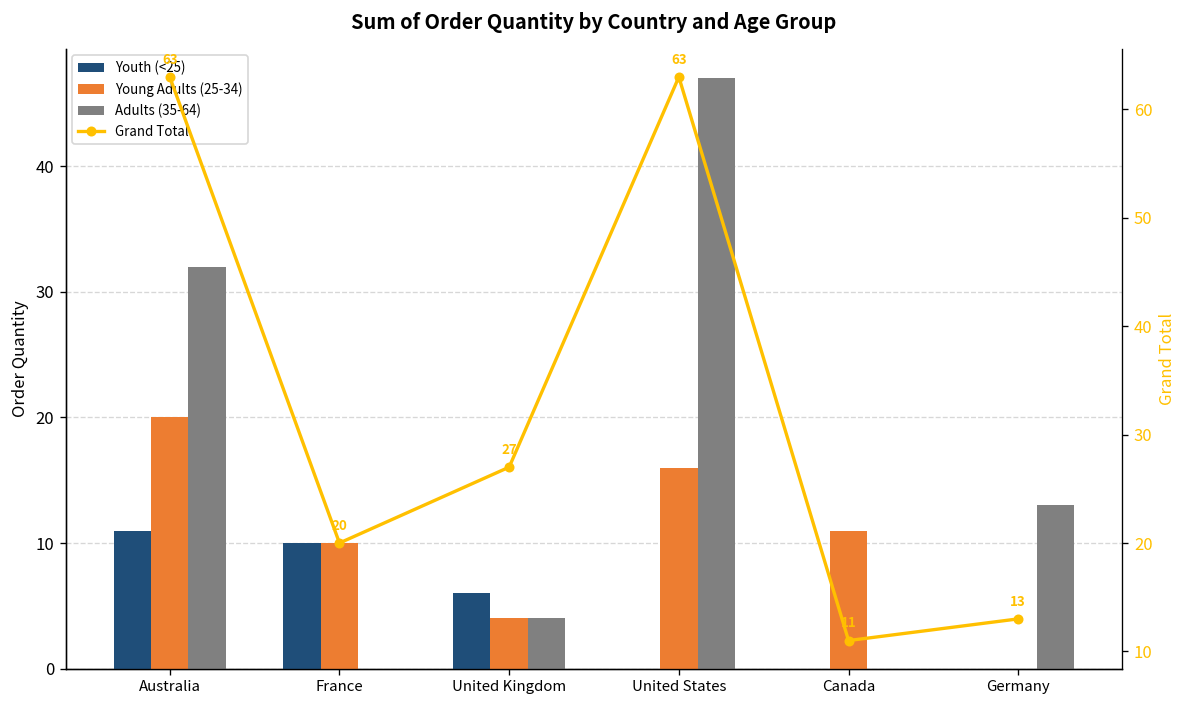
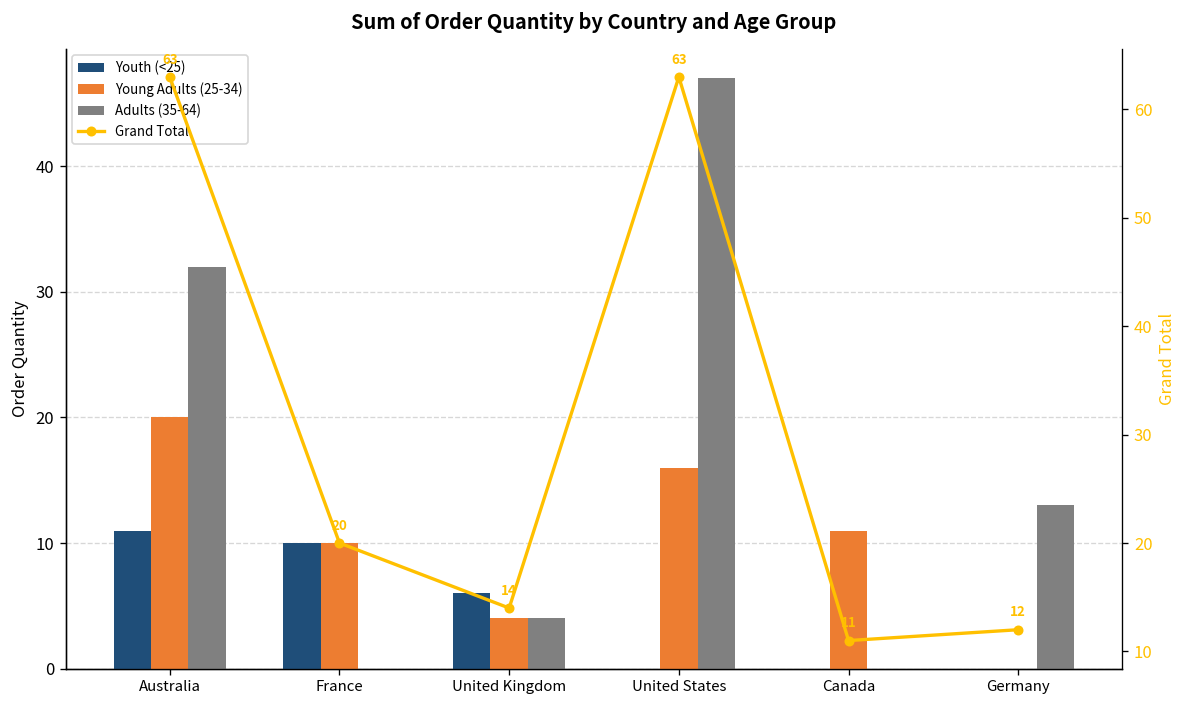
  {
    "Young Adults (25-34)": {
      "Canada": 11
    },
    "Grand Total": {
      "France": 20,
-     "United Kingdom": 27,
+     "United Kingdom": 14,
      "United States": 63,
-     "Germany": 13
+     "Germany": 12
    }
  }
